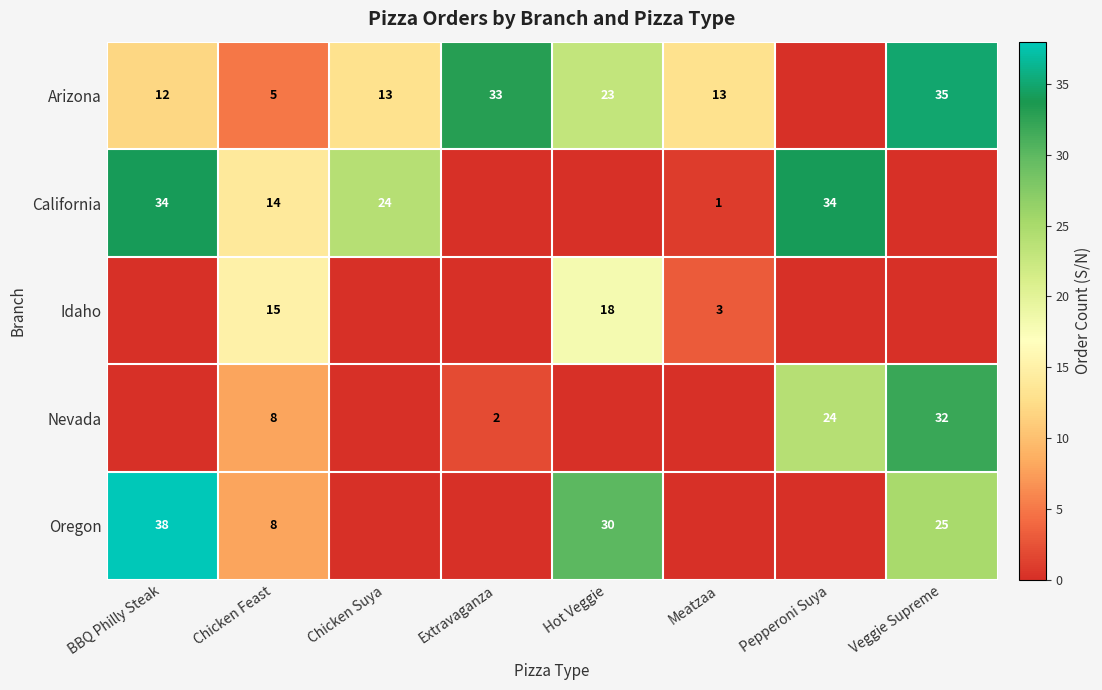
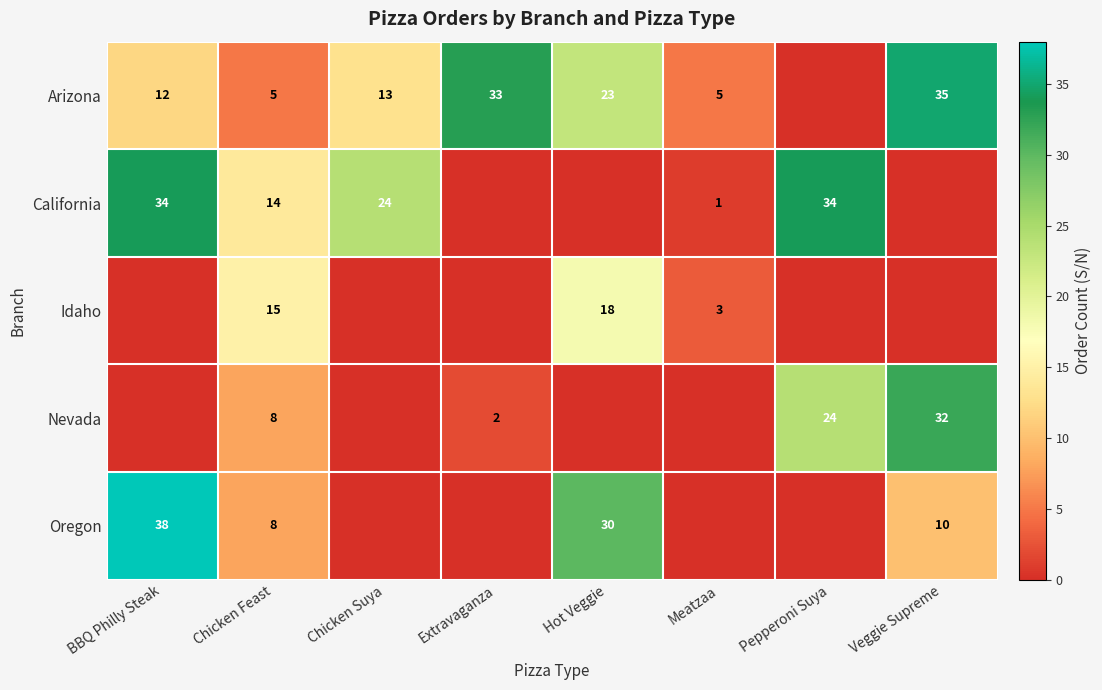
  {
    "Arizona": {
      "BBQ Philly Steak": 12,
      "Chicken Feast": 5,
      "Chicken Suya": 13,
      "Extravaganza": 33,
      "Hot Veggie": 23,
-     "Meatzaa": 13,
+     "Meatzaa": 5,
      "Veggie Supreme": 35
    },
    "California": {
      "BBQ Philly Steak": 34,
      "Chicken Feast": 14,
      "Chicken Suya": 24,
      "Meatzaa": 1,
      "Pepperoni Suya": 34
    },
    "Idaho": {
      "Chicken Feast": 15,
      "Hot Veggie": 18,
      "Meatzaa": 3
    },
    "Nevada": {
      "Chicken Feast": 8,
      "Extravaganza": 2,
      "Pepperoni Suya": 24,
      "Veggie Supreme": 32
    },
    "Oregon": {
      "BBQ Philly Steak": 38,
      "Chicken Feast": 8,
      "Hot Veggie": 30,
-     "Veggie Supreme": 25
+     "Veggie Supreme": 10
    }
  }
